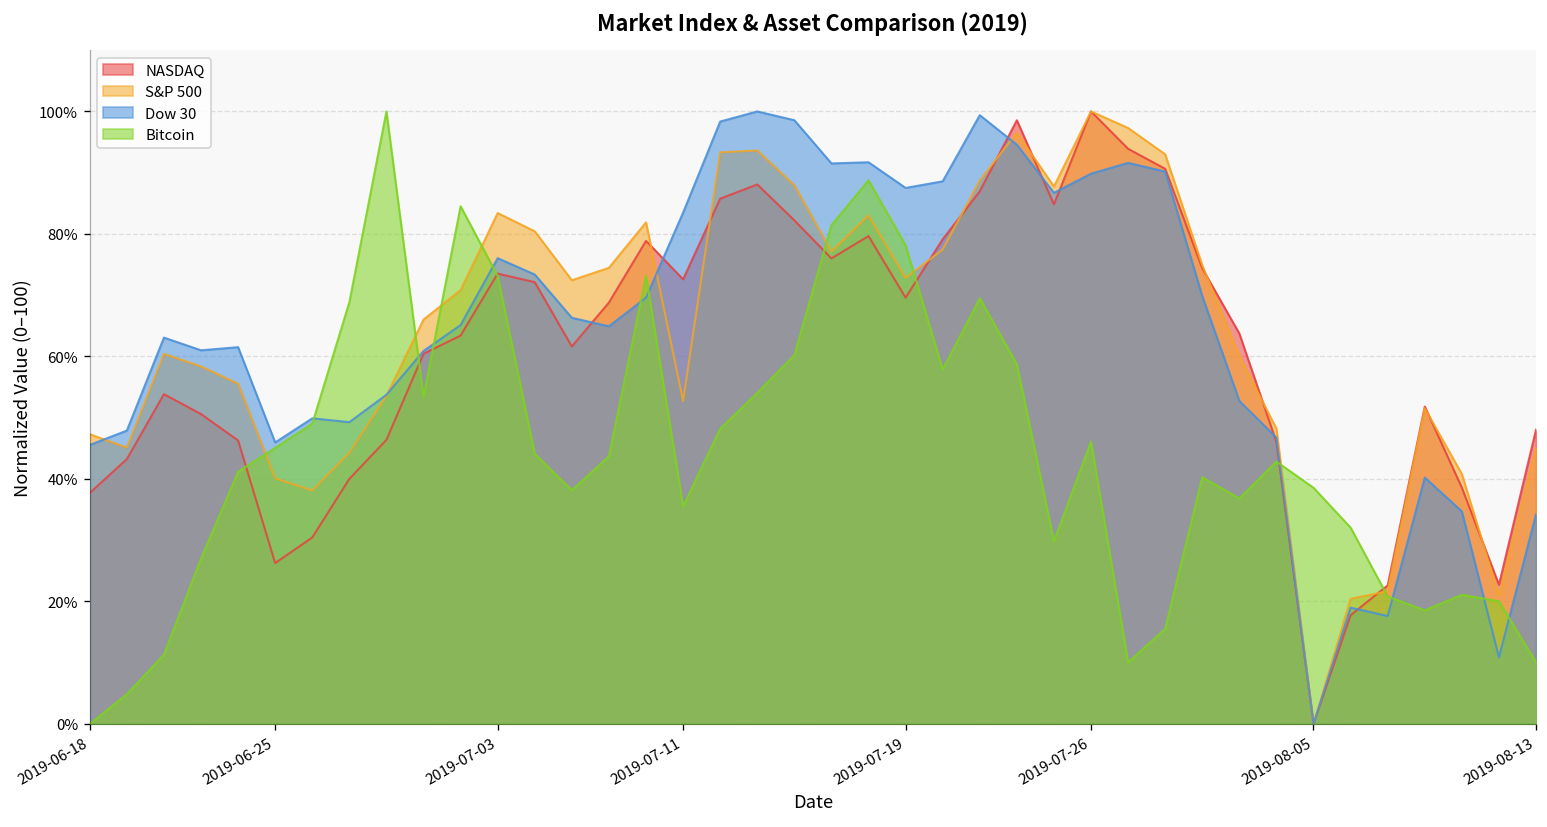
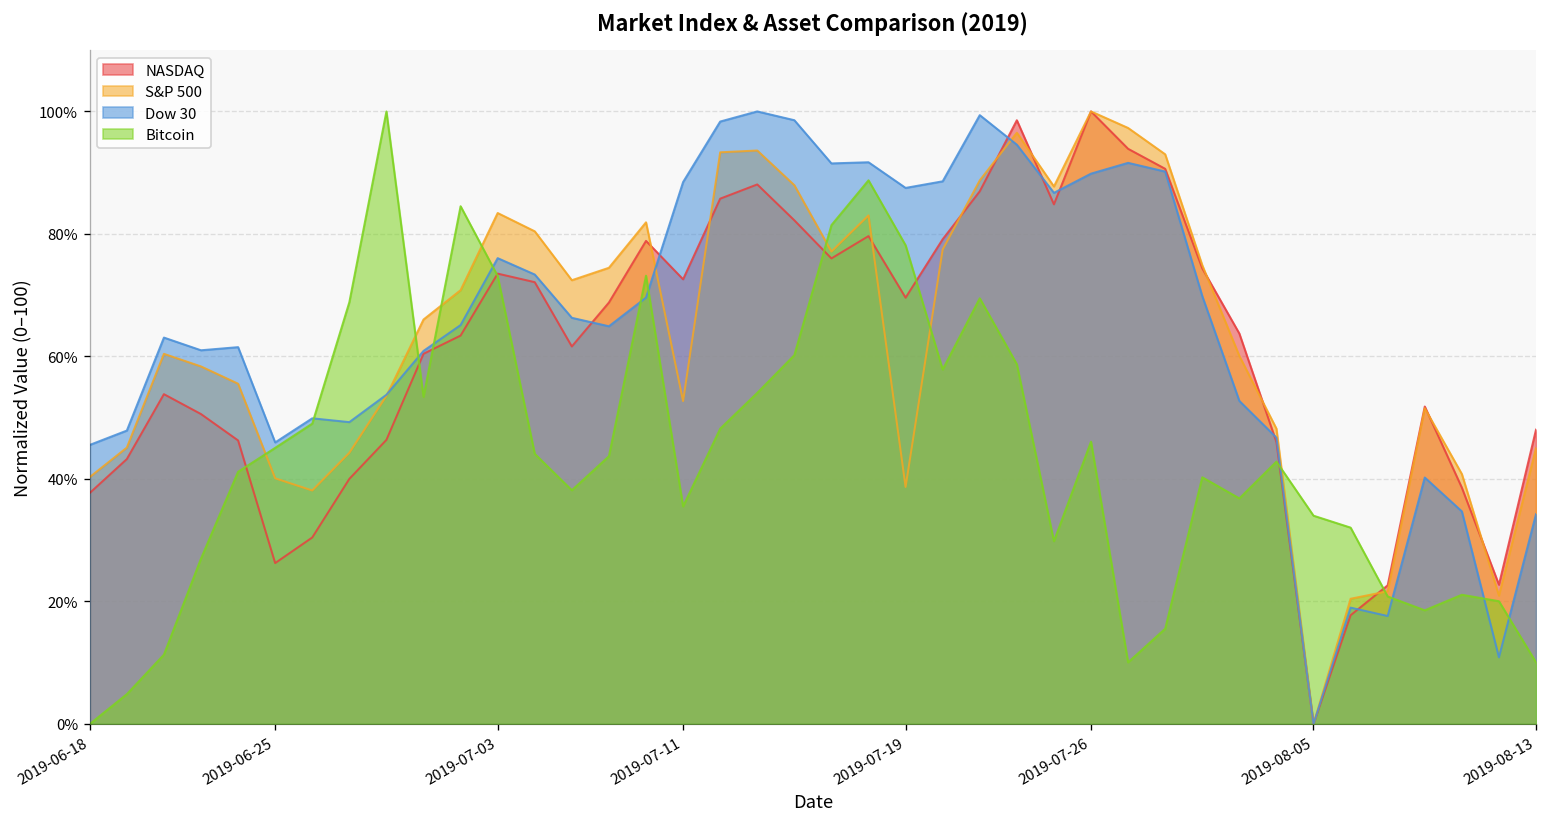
  {
    "NASDAQ": {
      "2019-06-18": "38%",
      "2019-06-25": "26%",
      "2019-07-11": "73%",
      "2019-07-19": "70%",
      "2019-08-13": "48%"
    },
    "S&P 500": {
-     "2019-06-18": "47%",
+     "2019-06-18": "40%",
      "2019-06-25": "40%",
      "2019-07-03": "83%",
      "2019-07-11": "53%",
-     "2019-07-19": "73%",
+     "2019-07-19": "39%",
      "2019-08-13": "45%"
    },
    "Dow 30": {
      "2019-06-18": "46%",
      "2019-06-25": "46%",
      "2019-07-03": "76%",
-     "2019-07-11": "83%",
+     "2019-07-11": "88%",
      "2019-07-19": "88%",
      "2019-07-26": "90%",
      "2019-08-13": "34%"
    },
    "Bitcoin": {
      "2019-06-18": "0%",
      "2019-06-25": "45%",
      "2019-07-11": "36%",
      "2019-07-19": "78%",
      "2019-07-26": "46%",
-     "2019-08-05": "39%",
+     "2019-08-05": "34%",
      "2019-08-13": "10%"
    }
  }
